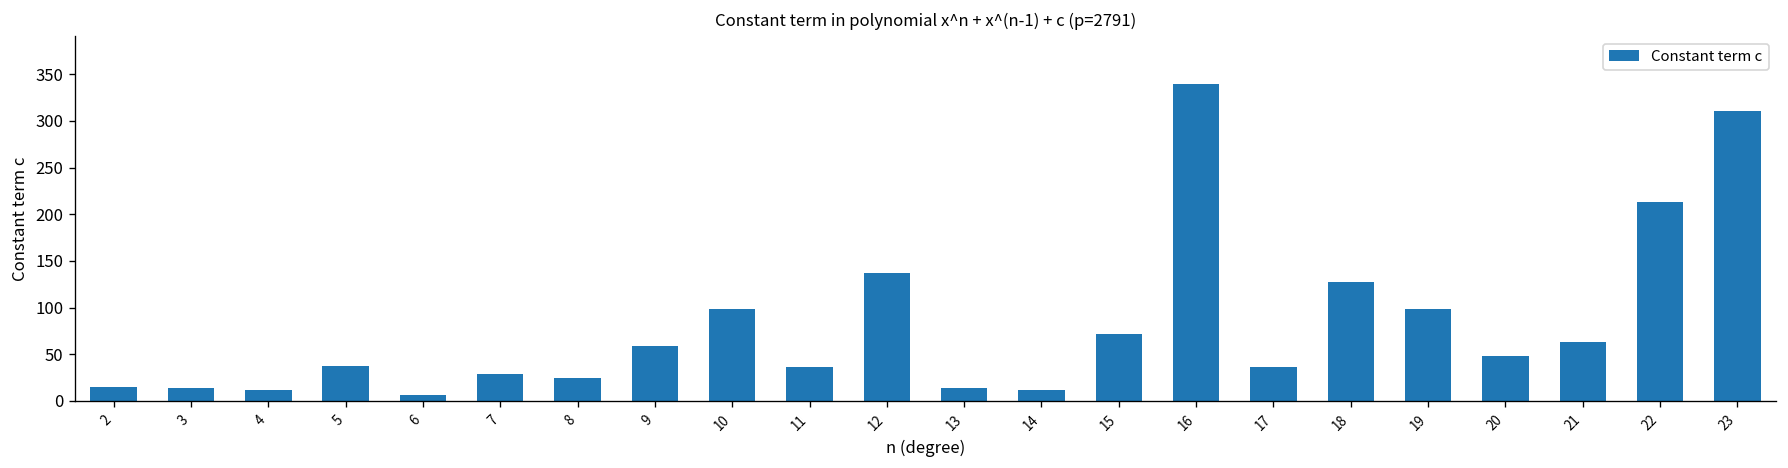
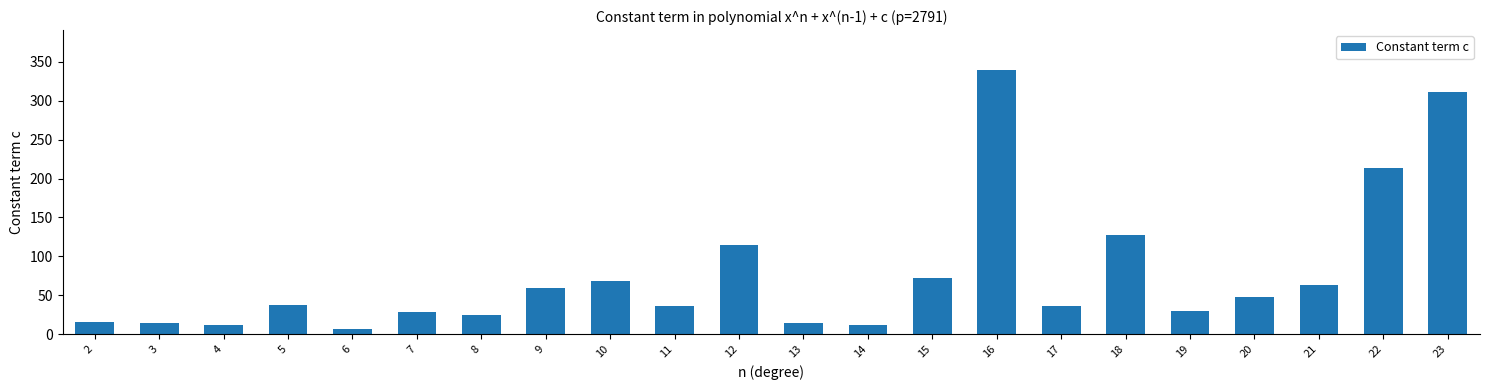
  {
    "2": 20,
    "3": 10,
    "4": 10,
    "5": 40,
    "6": 10,
    "7": 30,
    "8": 20,
    "9": 60,
-   "10": 100,
+   "10": 70,
    "11": 40,
-   "12": 140,
+   "12": 120,
    "13": 10,
    "14": 10,
    "15": 70,
    "16": 340,
    "17": 40,
    "18": 130,
-   "19": 100,
+   "19": 30,
    "20": 50,
    "21": 60,
    "22": 210,
    "23": 310
  }
